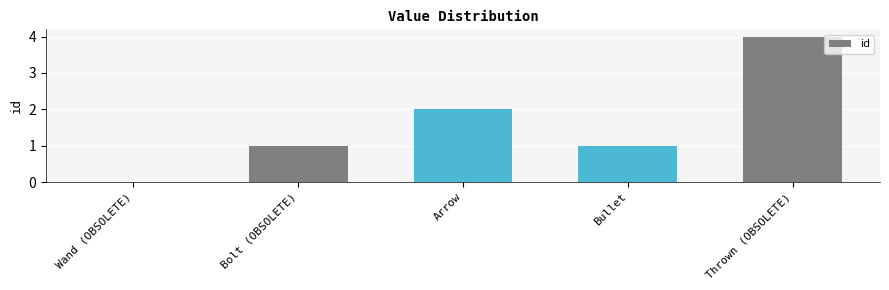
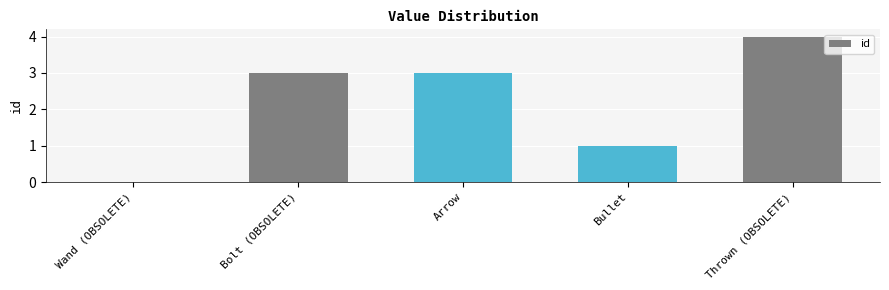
  {
    "Wand (OBSOLETE)": 0,
-   "Bolt (OBSOLETE)": 1,
-   "Arrow": 2,
+   "Bolt (OBSOLETE)": 3,
+   "Arrow": 3,
    "Bullet": 1,
    "Thrown (OBSOLETE)": 4
  }
